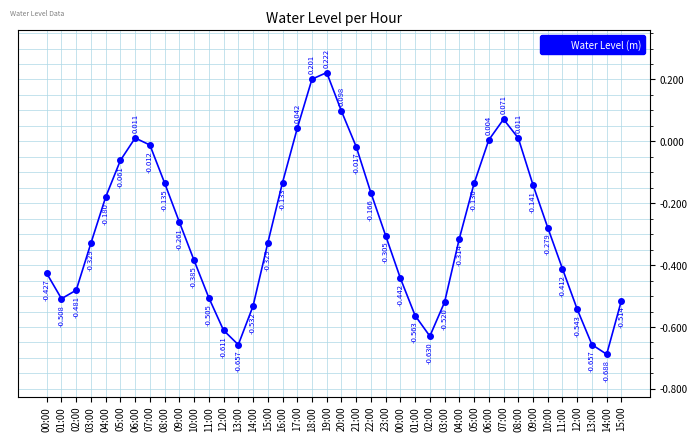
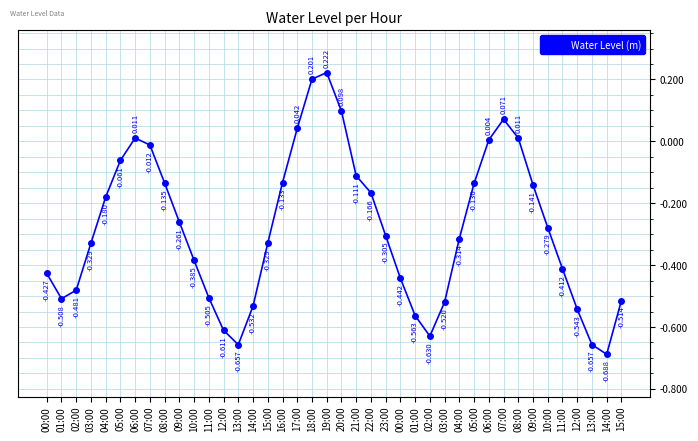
  {
    "16:00": -0.133,
    "17:00": 0.042,
    "18:00": 0.201,
    "19:00": 0.222,
    "20:00": 0.098,
-   "21:00": -0.017,
+   "21:00": -0.111,
    "22:00": -0.166,
    "23:00": -0.305
  }
